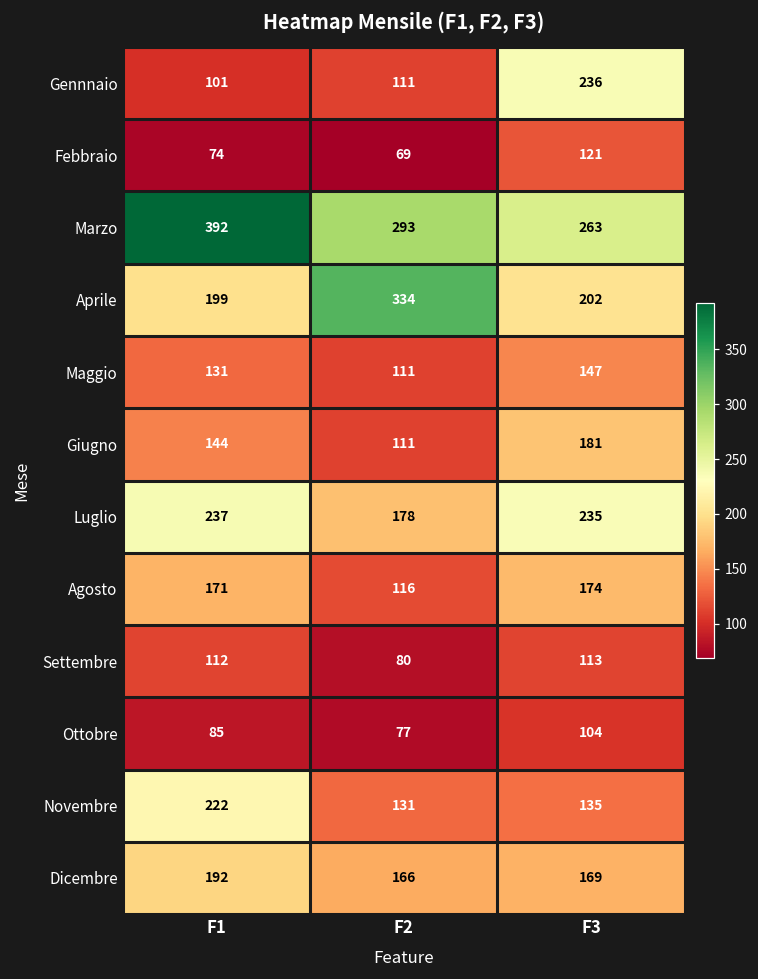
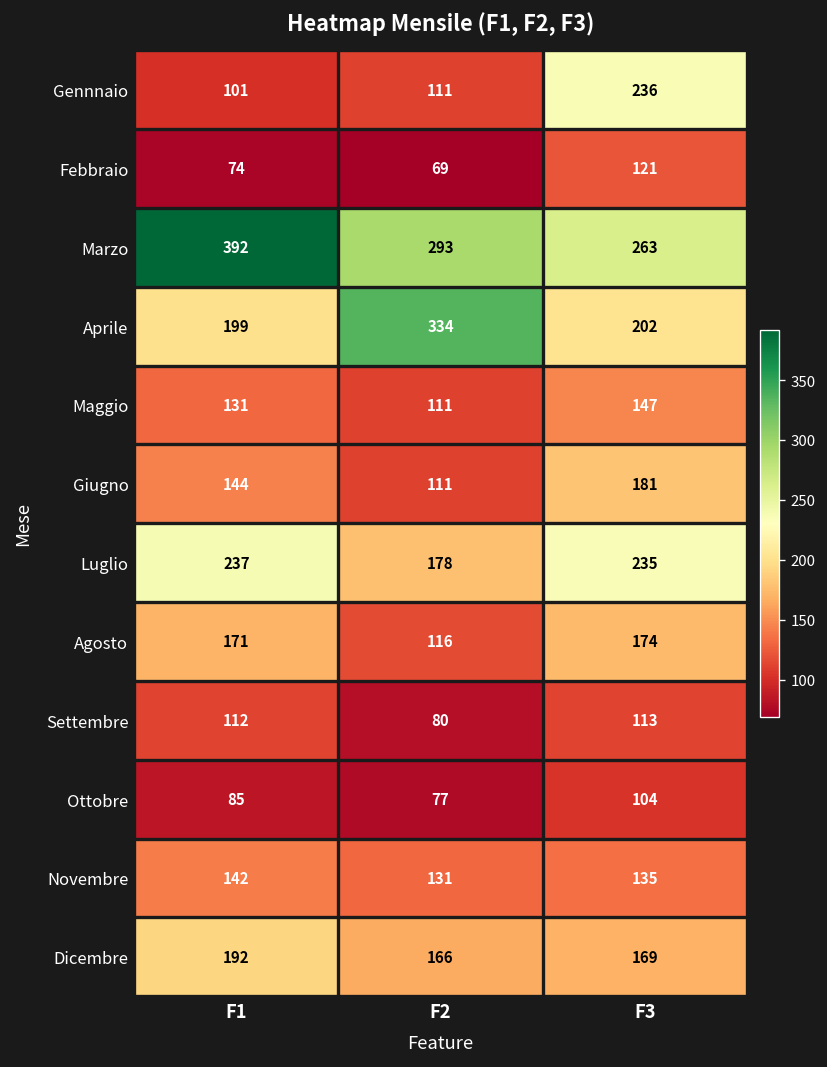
  {
    "Gennnaio": {
      "F1": 101,
      "F2": 111,
      "F3": 236
    },
    "Febbraio": {
      "F1": 74,
      "F2": 69,
      "F3": 121
    },
    "Marzo": {
      "F1": 392,
      "F2": 293,
      "F3": 263
    },
    "Aprile": {
      "F1": 199,
      "F2": 334,
      "F3": 202
    },
    "Maggio": {
      "F1": 131,
      "F2": 111,
      "F3": 147
    },
    "Giugno": {
      "F1": 144,
      "F2": 111,
      "F3": 181
    },
    "Luglio": {
      "F1": 237,
      "F2": 178,
      "F3": 235
    },
    "Agosto": {
      "F1": 171,
      "F2": 116,
      "F3": 174
    },
    "Settembre": {
      "F1": 112,
      "F2": 80,
      "F3": 113
    },
    "Ottobre": {
      "F1": 85,
      "F2": 77,
      "F3": 104
    },
    "Novembre": {
-     "F1": 222,
+     "F1": 142,
      "F2": 131,
      "F3": 135
    },
    "Dicembre": {
      "F1": 192,
      "F2": 166,
      "F3": 169
    }
  }
